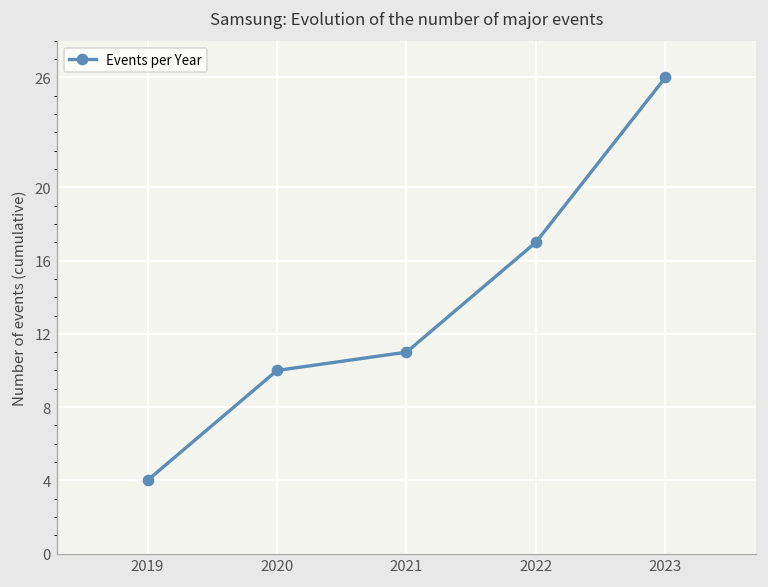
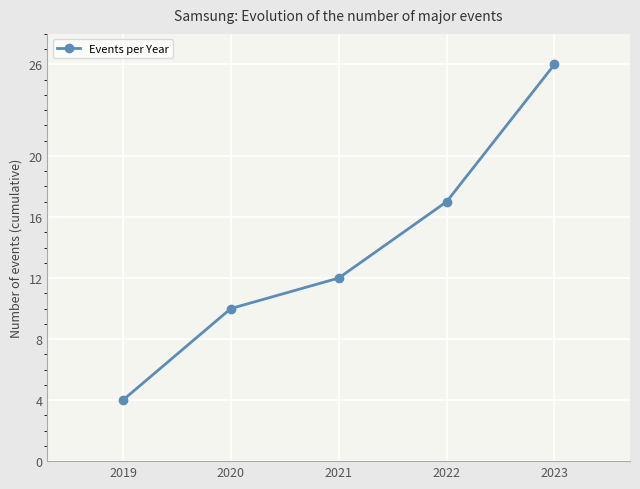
  {
    "2019": 4,
    "2020": 10,
-   "2021": 11,
+   "2021": 12,
    "2022": 17,
    "2023": 26
  }
